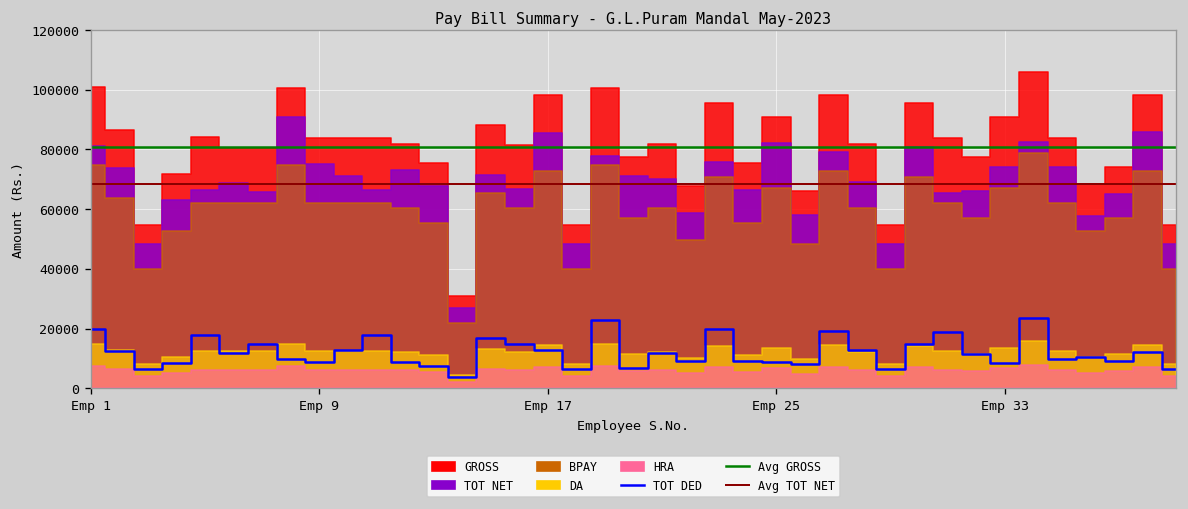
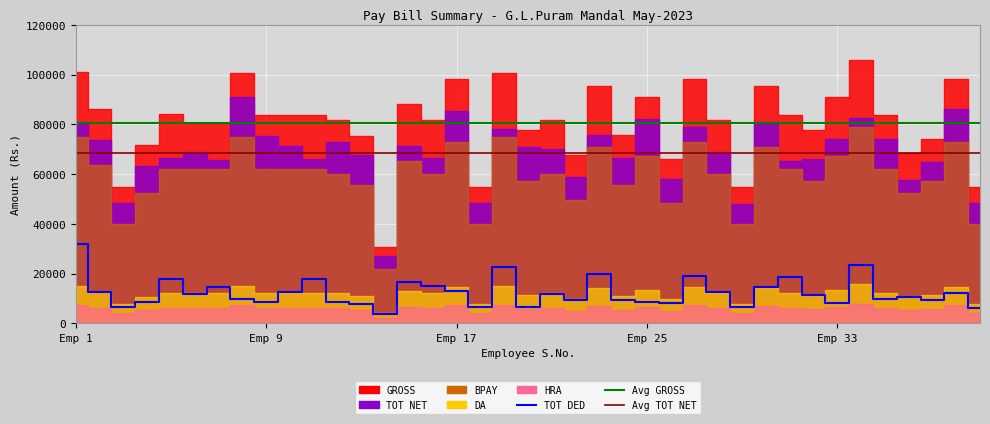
  {
    "TOT DED": {
-     "Emp 1": 20000,
+     "Emp 1": 32000,
      "Emp 9": 9000,
      "Emp 17": 13000,
      "Emp 25": 9000,
      "Emp 33": 8000
    }
  }
